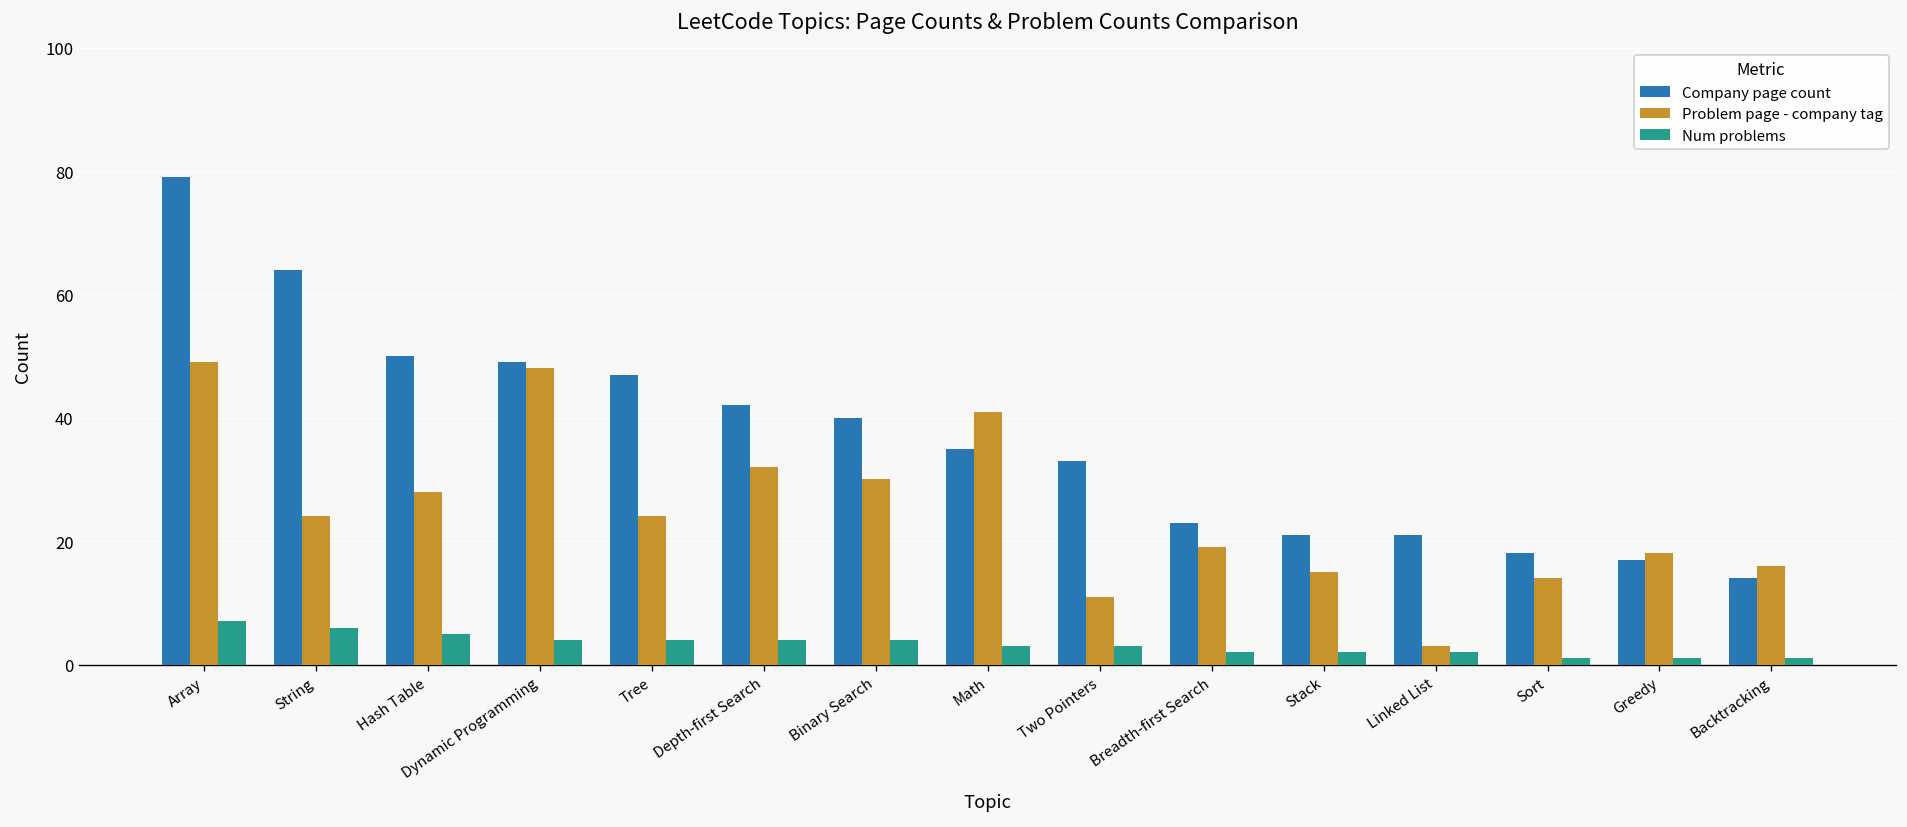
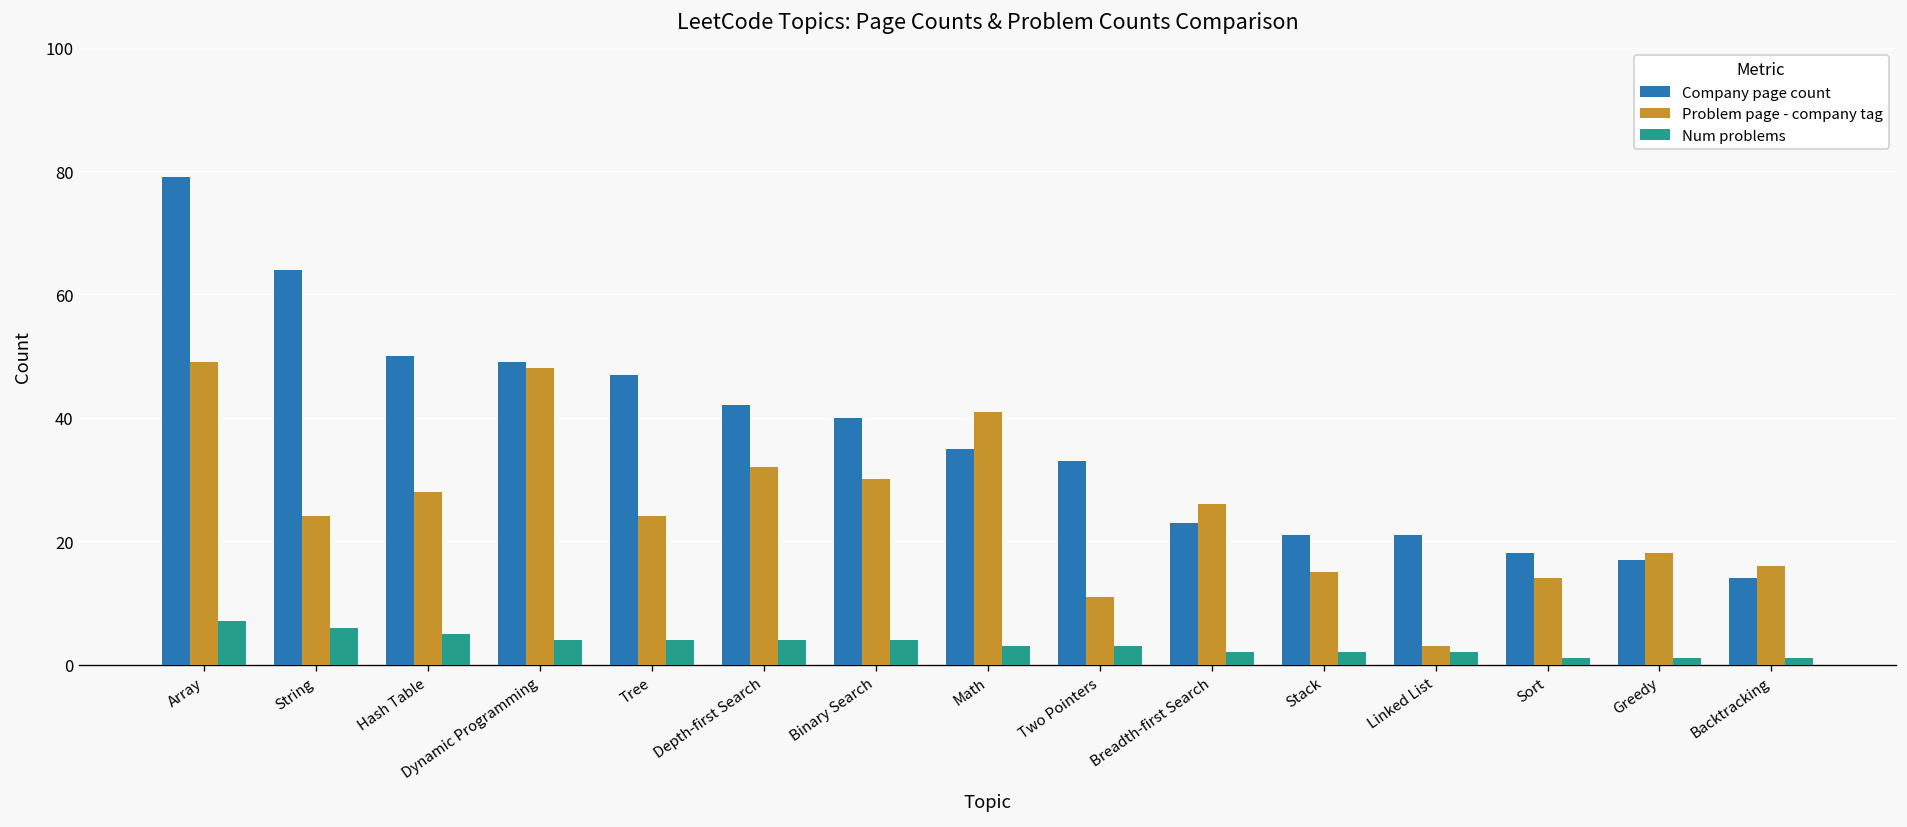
  {
    "Problem page - company tag": {
      "Array": 49,
      "String": 24,
      "Hash Table": 28,
      "Dynamic Programming": 48,
      "Tree": 24,
      "Depth-first Search": 32,
      "Binary Search": 30,
      "Math": 41,
      "Two Pointers": 11,
-     "Breadth-first Search": 19,
+     "Breadth-first Search": 26,
      "Stack": 15,
      "Linked List": 3,
      "Sort": 14,
      "Greedy": 18,
      "Backtracking": 16
    }
  }
